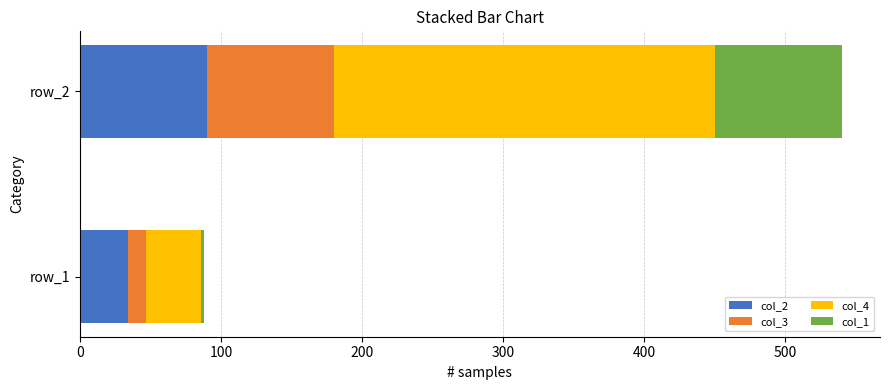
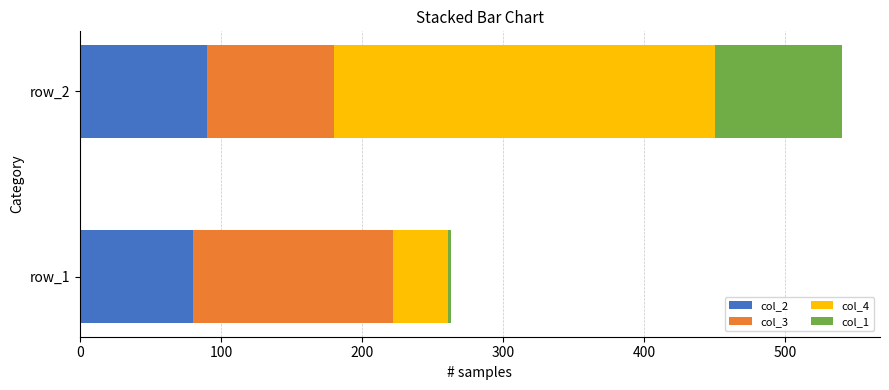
  {
    "col_2": {
      "row_2": 90,
-     "row_1": 34
+     "row_1": 80
    },
    "col_3": {
      "row_2": 90,
-     "row_1": 13
+     "row_1": 142
    },
    "col_4": {
      "row_2": 270,
      "row_1": 39
    },
    "col_1": {
      "row_2": 90,
      "row_1": 2
    }
  }
